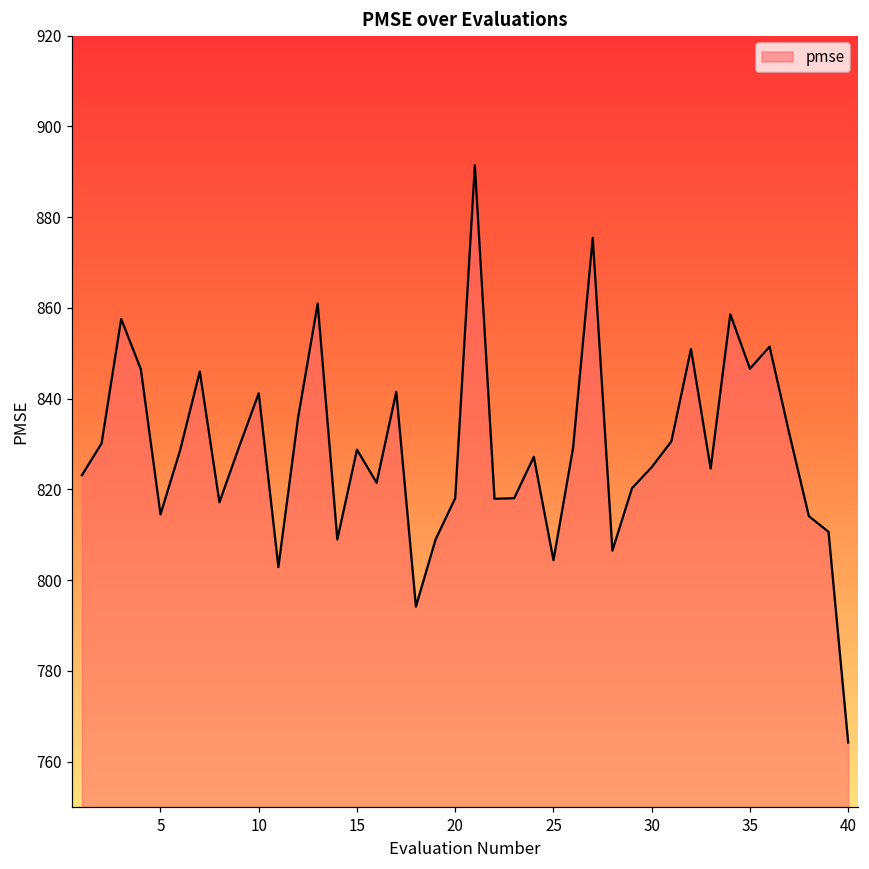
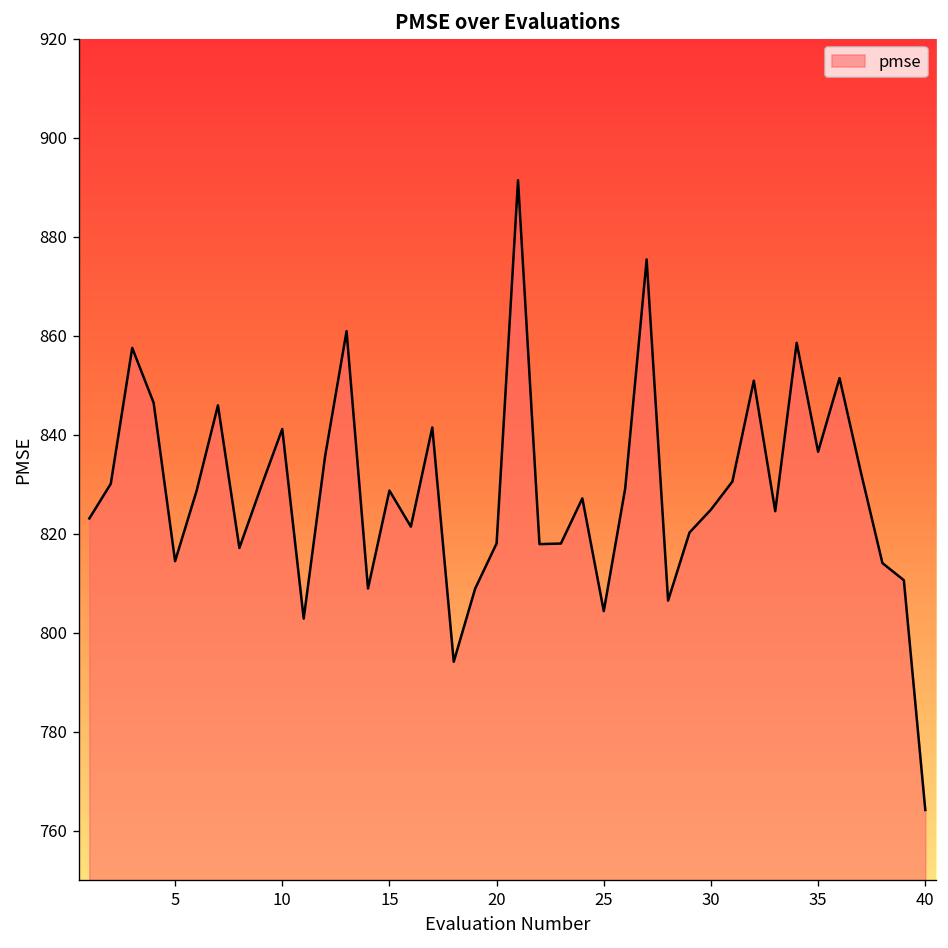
  {
    "5": 814,
    "10": 841,
    "15": 829,
    "20": 818,
    "25": 804,
    "30": 825,
-   "35": 847,
+   "35": 837,
    "40": 764
  }
